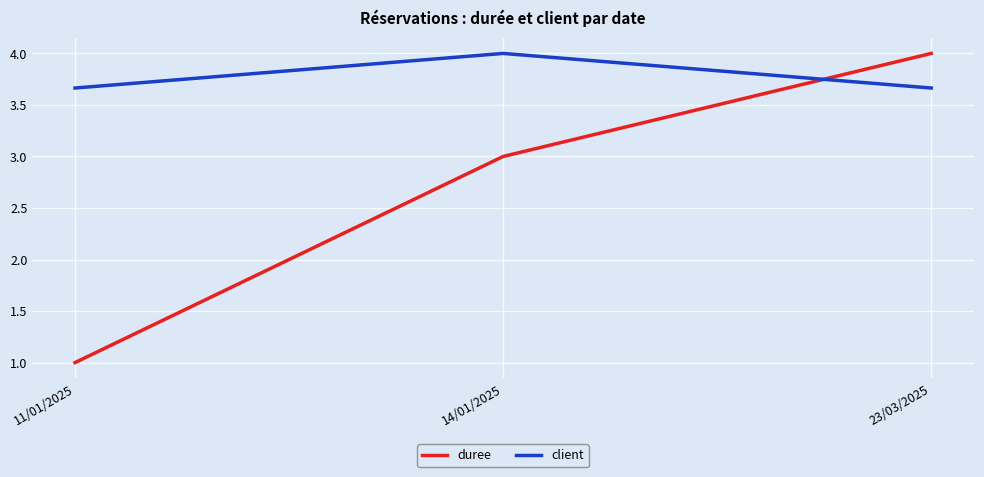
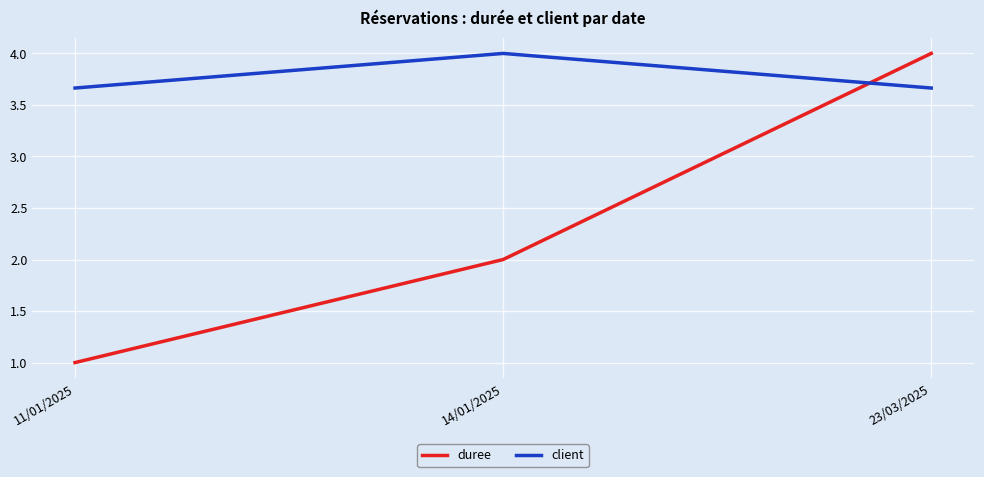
  {
    "duree": {
      "11/01/2025": 1,
-     "14/01/2025": 3,
+     "14/01/2025": 2,
      "23/03/2025": 4
    },
    "client": {
      "11/01/2025": 3.66,
      "14/01/2025": 4,
      "23/03/2025": 3.66
    }
  }
